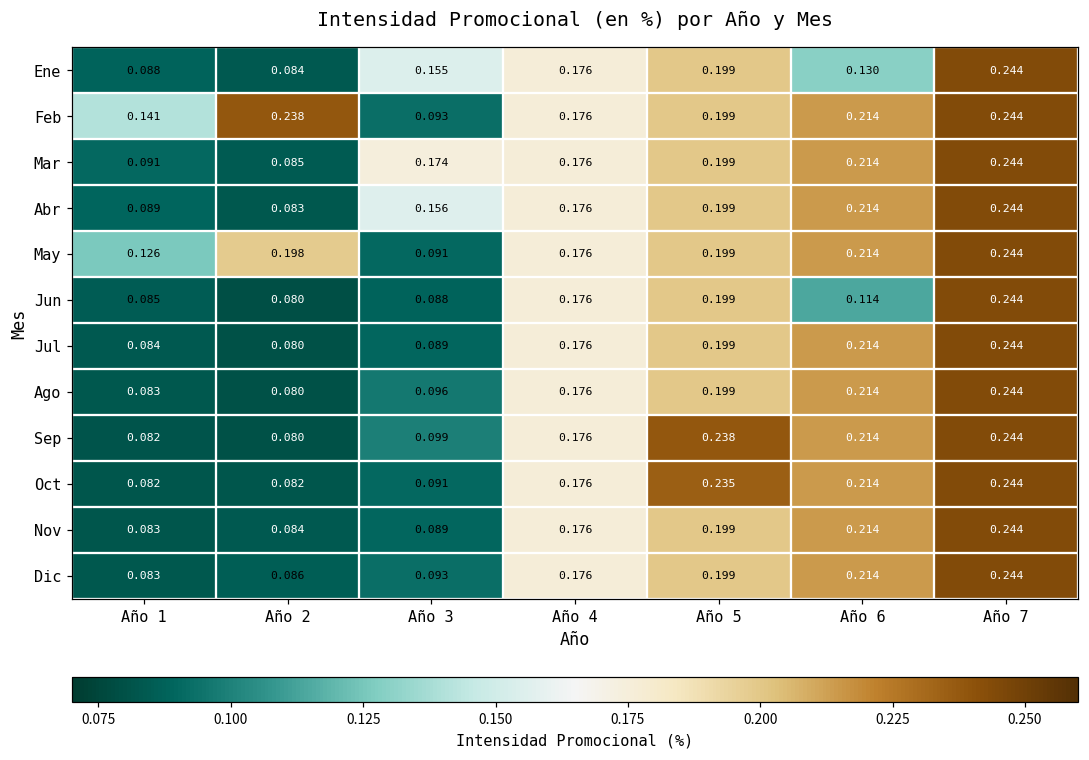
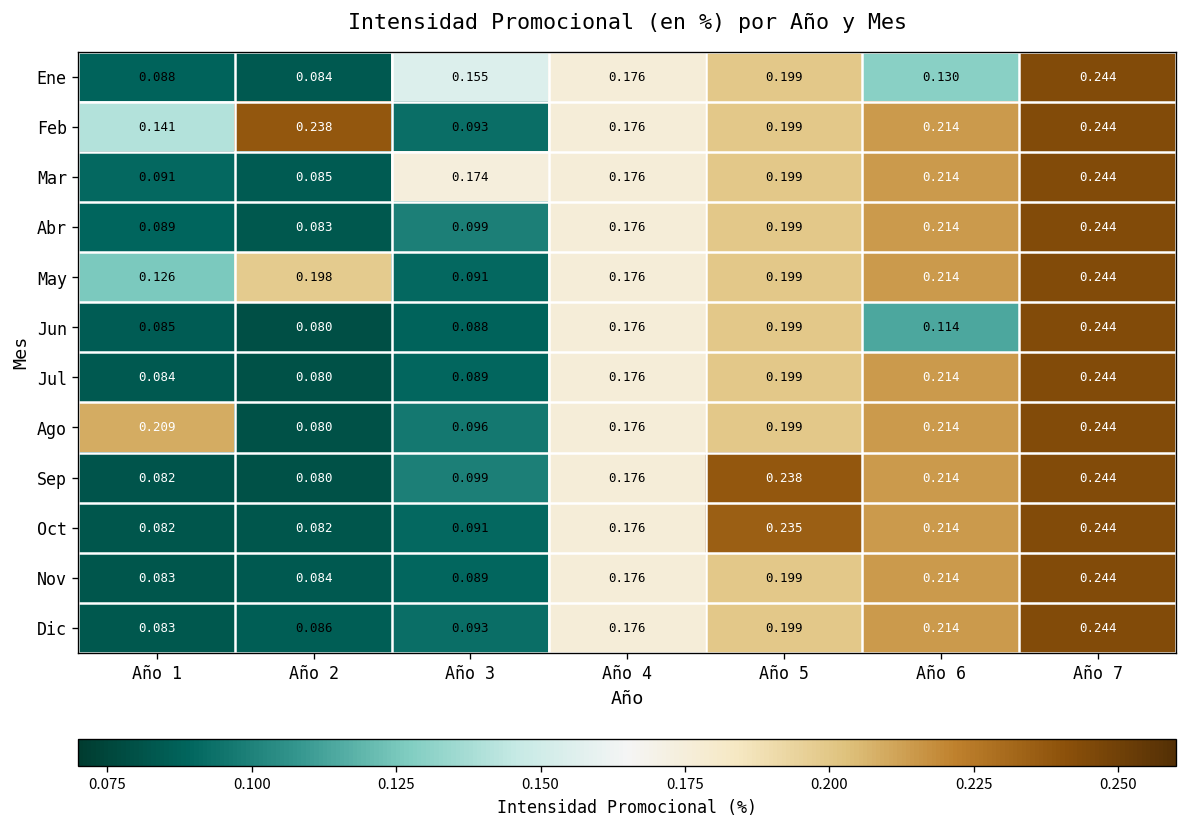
  {
    "Ene": {
      "Año 1": 0.088,
      "Año 2": 0.084,
      "Año 3": 0.155,
      "Año 4": 0.176,
      "Año 5": 0.199,
      "Año 6": 0.130,
      "Año 7": 0.244
    },
    "Feb": {
      "Año 1": 0.141,
      "Año 2": 0.238,
      "Año 3": 0.093,
      "Año 4": 0.176,
      "Año 5": 0.199,
      "Año 6": 0.214,
      "Año 7": 0.244
    },
    "Mar": {
      "Año 1": 0.091,
      "Año 2": 0.085,
      "Año 3": 0.174,
      "Año 4": 0.176,
      "Año 5": 0.199,
      "Año 6": 0.214,
      "Año 7": 0.244
    },
    "Abr": {
      "Año 1": 0.089,
      "Año 2": 0.083,
-     "Año 3": 0.156,
+     "Año 3": 0.099,
      "Año 4": 0.176,
      "Año 5": 0.199,
      "Año 6": 0.214,
      "Año 7": 0.244
    },
    "May": {
      "Año 1": 0.126,
      "Año 2": 0.198,
      "Año 3": 0.091,
      "Año 4": 0.176,
      "Año 5": 0.199,
      "Año 6": 0.214,
      "Año 7": 0.244
    },
    "Jun": {
      "Año 1": 0.085,
      "Año 2": 0.080,
      "Año 3": 0.088,
      "Año 4": 0.176,
      "Año 5": 0.199,
      "Año 6": 0.114,
      "Año 7": 0.244
    },
    "Jul": {
      "Año 1": 0.084,
      "Año 2": 0.080,
      "Año 3": 0.089,
      "Año 4": 0.176,
      "Año 5": 0.199,
      "Año 6": 0.214,
      "Año 7": 0.244
    },
    "Ago": {
-     "Año 1": 0.083,
+     "Año 1": 0.209,
      "Año 2": 0.080,
      "Año 3": 0.096,
      "Año 4": 0.176,
      "Año 5": 0.199,
      "Año 6": 0.214,
      "Año 7": 0.244
    },
    "Sep": {
      "Año 1": 0.082,
      "Año 2": 0.080,
      "Año 3": 0.099,
      "Año 4": 0.176,
      "Año 5": 0.238,
      "Año 6": 0.214,
      "Año 7": 0.244
    },
    "Oct": {
      "Año 1": 0.082,
      "Año 2": 0.082,
      "Año 3": 0.091,
      "Año 4": 0.176,
      "Año 5": 0.235,
      "Año 6": 0.214,
      "Año 7": 0.244
    },
    "Nov": {
      "Año 1": 0.083,
      "Año 2": 0.084,
      "Año 3": 0.089,
      "Año 4": 0.176,
      "Año 5": 0.199,
      "Año 6": 0.214,
      "Año 7": 0.244
    },
    "Dic": {
      "Año 1": 0.083,
      "Año 2": 0.086,
      "Año 3": 0.093,
      "Año 4": 0.176,
      "Año 5": 0.199,
      "Año 6": 0.214,
      "Año 7": 0.244
    }
  }
